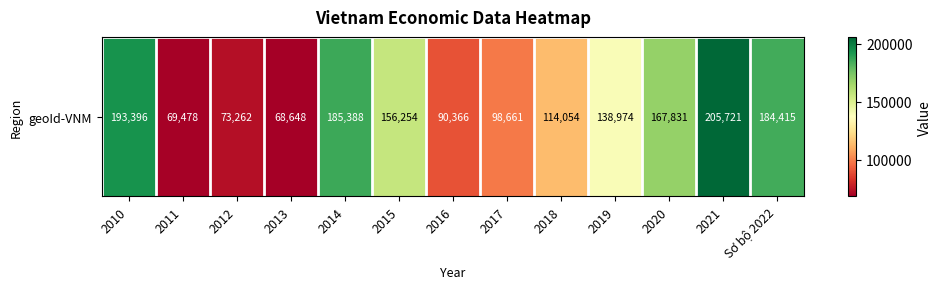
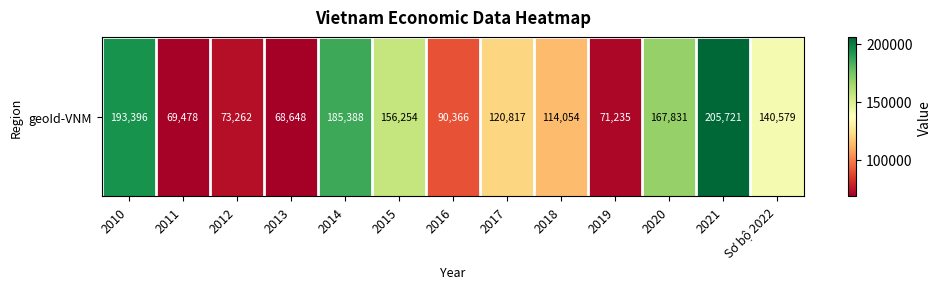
  {
    "geoId-VNM": {
      "2010": "193,396",
      "2011": "69,478",
      "2012": "73,262",
      "2013": "68,648",
      "2014": "185,388",
      "2015": "156,254",
      "2016": "90,366",
-     "2017": "98,661",
+     "2017": "120,817",
      "2018": "114,054",
-     "2019": "138,974",
+     "2019": "71,235",
      "2020": "167,831",
      "2021": "205,721",
-     "Sơ bộ 2022": "184,415"
+     "Sơ bộ 2022": "140,579"
    }
  }
